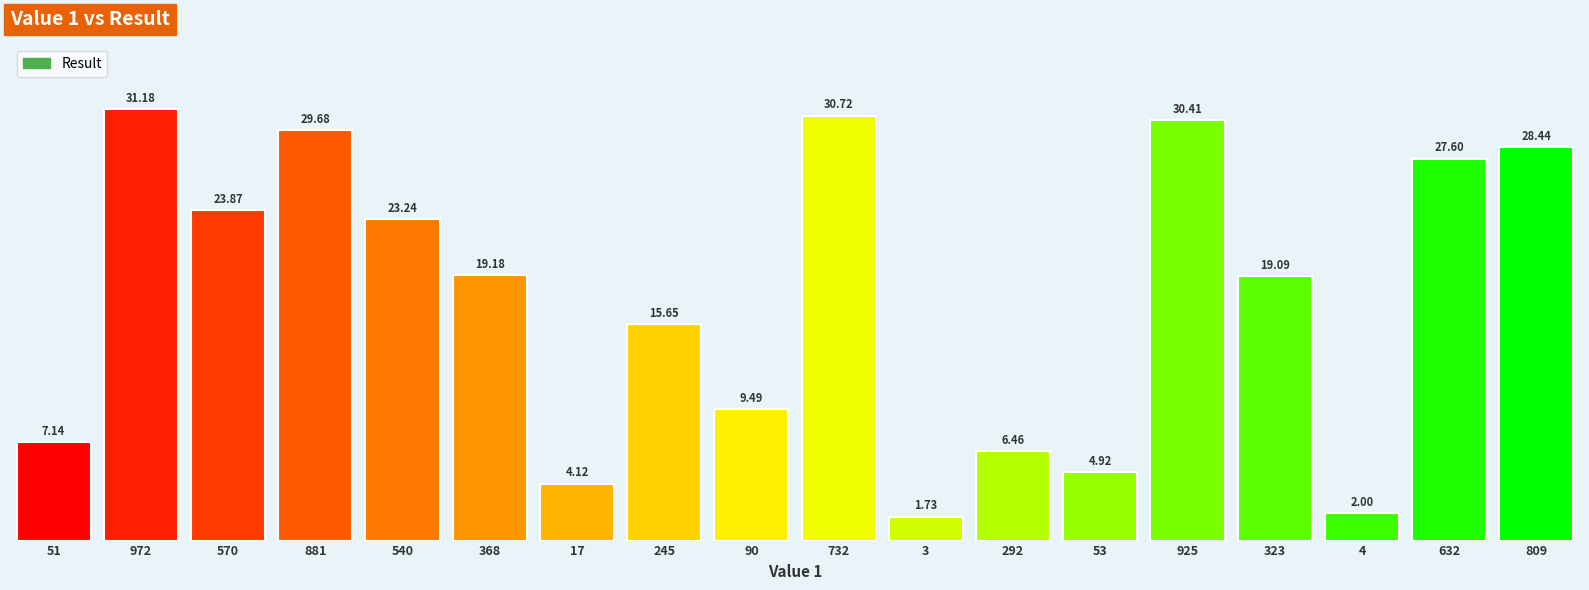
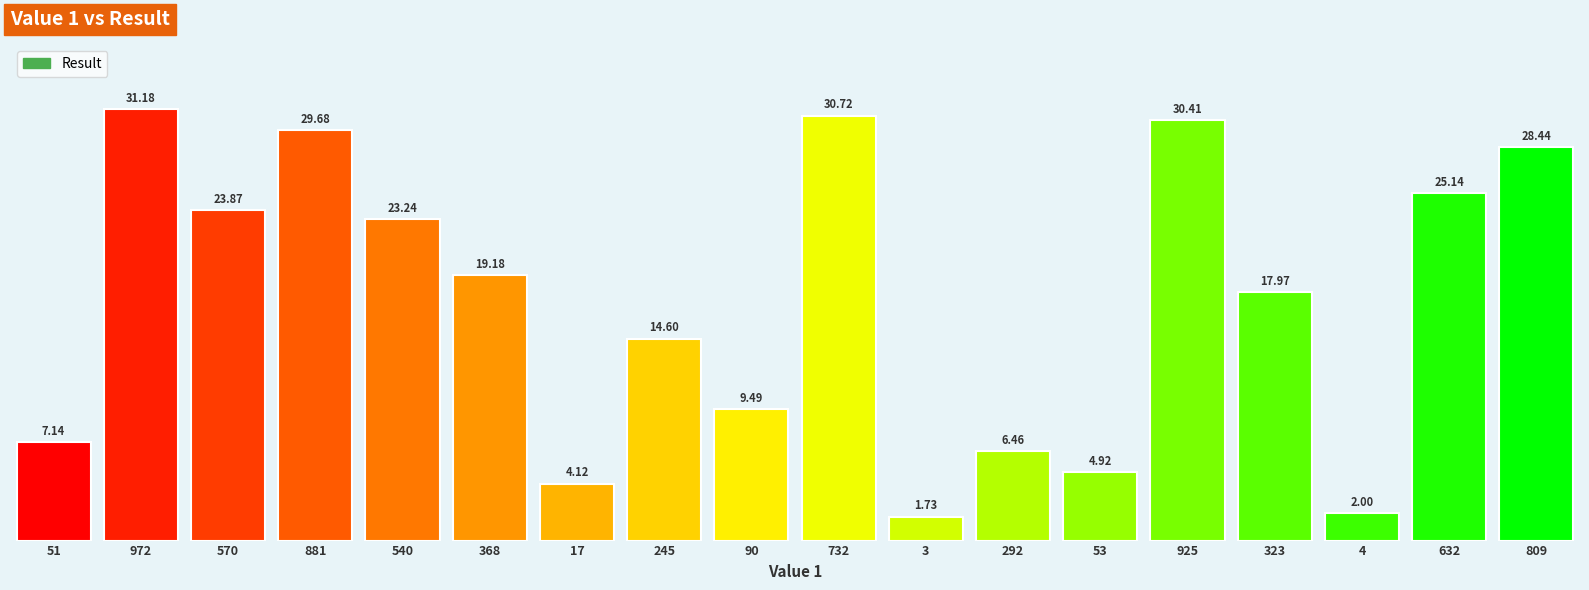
  {
    "51": 7.14,
    "972": 31.18,
    "570": 23.87,
    "881": 29.68,
    "540": 23.24,
    "368": 19.18,
    "17": 4.12,
-   "245": 15.65,
+   "245": 14.60,
    "90": 9.49,
    "732": 30.72,
    "3": 1.73,
    "292": 6.46,
    "53": 4.92,
    "925": 30.41,
-   "323": 19.09,
+   "323": 17.97,
    "4": 2.00,
-   "632": 27.60,
+   "632": 25.14,
    "809": 28.44
  }
